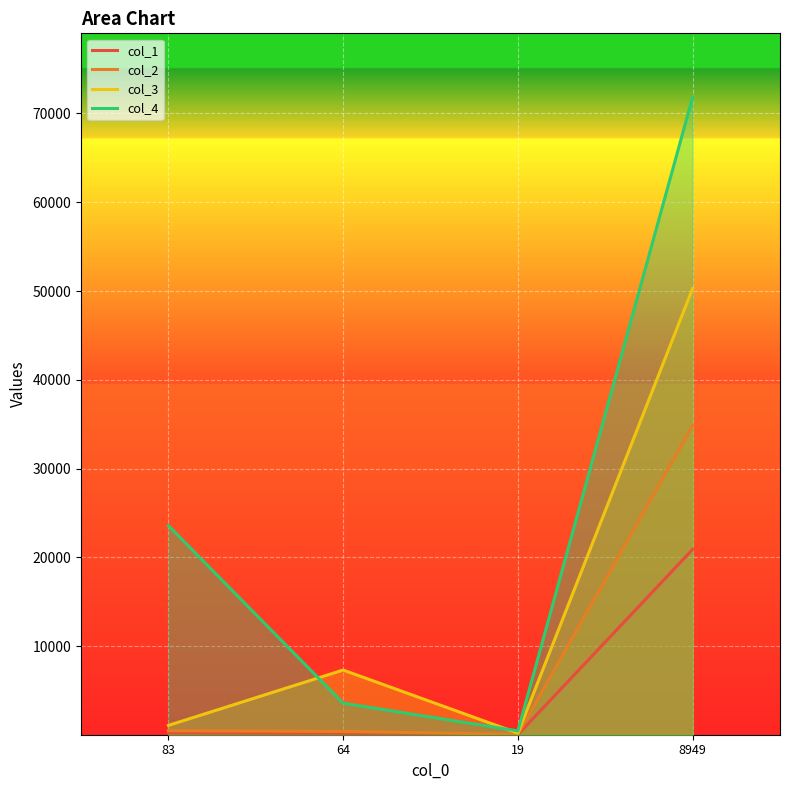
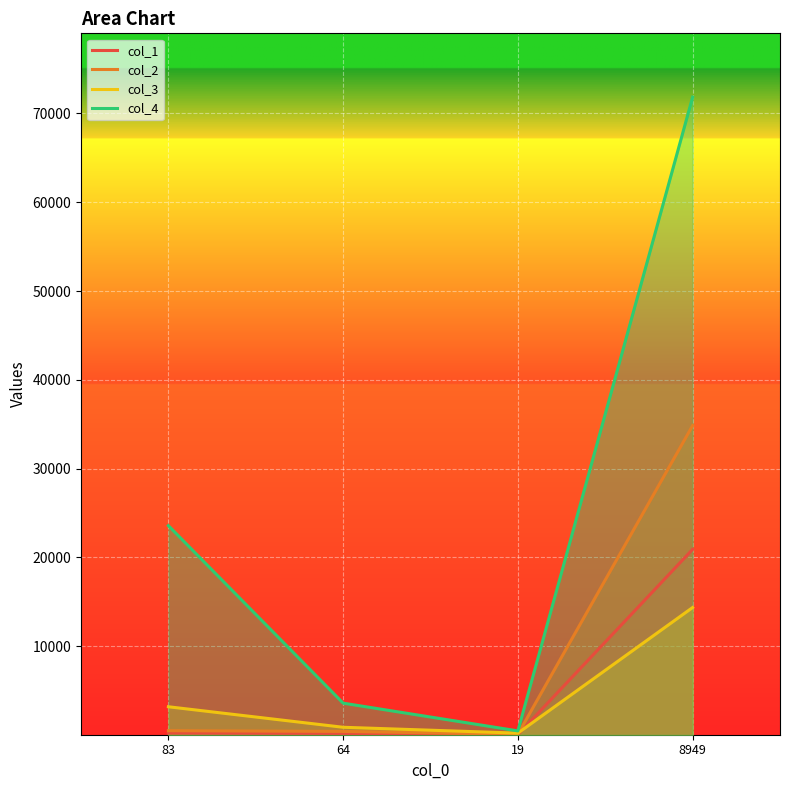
  {
    "col_3": {
-     "83": 1000,
-     "64": 7000,
-     "8949": 50000
+     "83": 3000,
+     "64": 1000,
+     "8949": 14000
    },
    "col_4": {
      "83": 24000,
      "64": 4000,
      "8949": 72000
    }
  }
